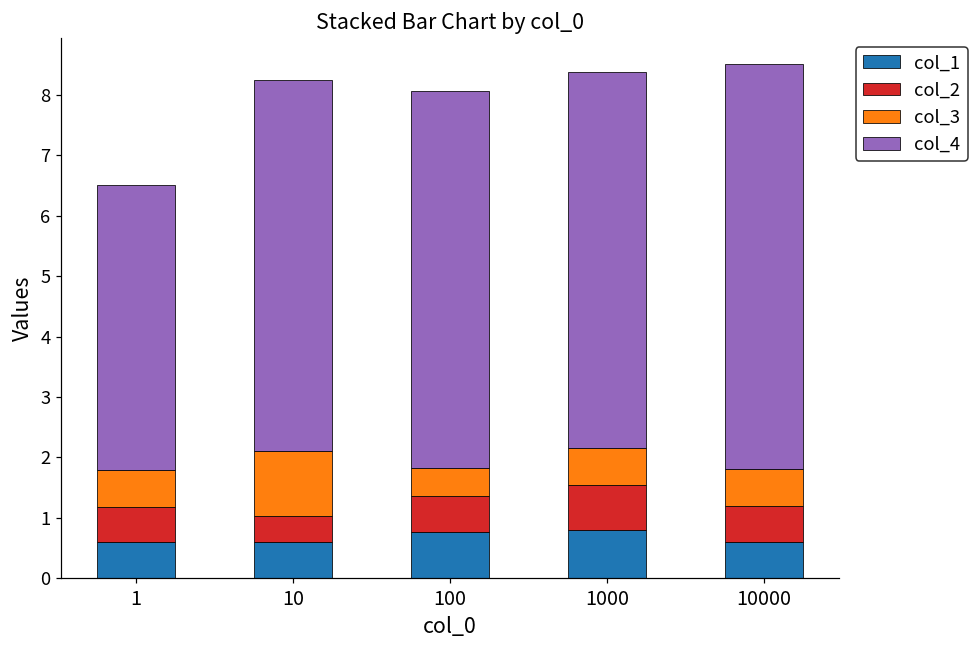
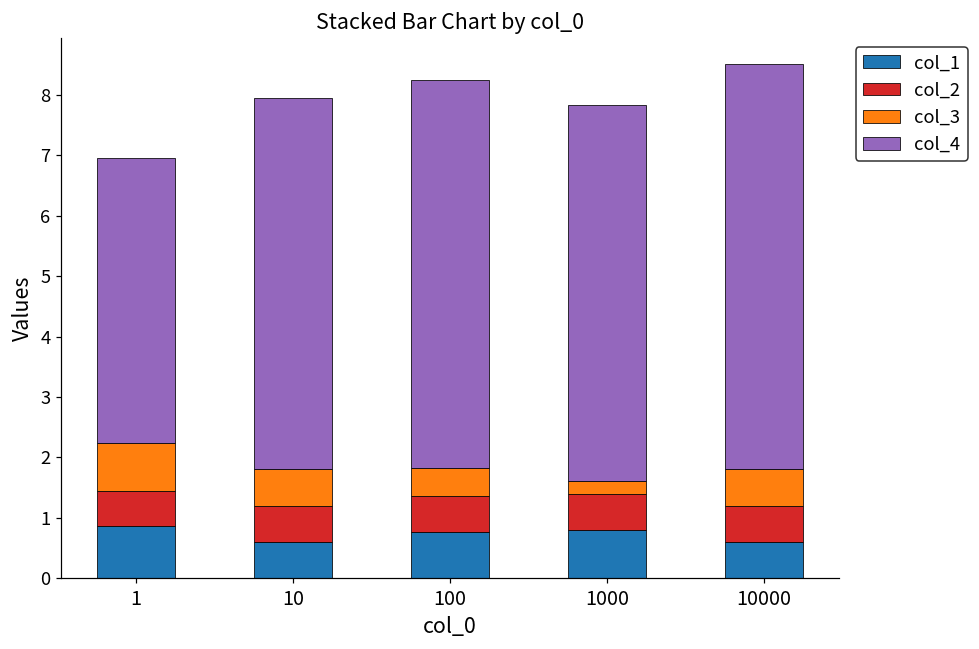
  {
    "col_1": {
-     "1": 0.6,
+     "1": 0.9,
      "10": 0.6,
      "100": 0.8,
      "1000": 0.8,
      "10000": 0.6
    },
    "col_2": {
      "1": 0.6,
-     "10": 0.4,
+     "10": 0.6,
      "100": 0.6,
-     "1000": 0.7,
+     "1000": 0.6,
      "10000": 0.6
    },
    "col_3": {
-     "1": 0.6,
-     "10": 1.1,
+     "1": 0.8,
+     "10": 0.6,
      "100": 0.5,
-     "1000": 0.6,
+     "1000": 0.2,
      "10000": 0.6
    },
    "col_4": {
      "1": 4.7,
      "10": 6.1,
-     "100": 6.2,
+     "100": 6.4,
      "1000": 6.2,
      "10000": 6.7
    }
  }
